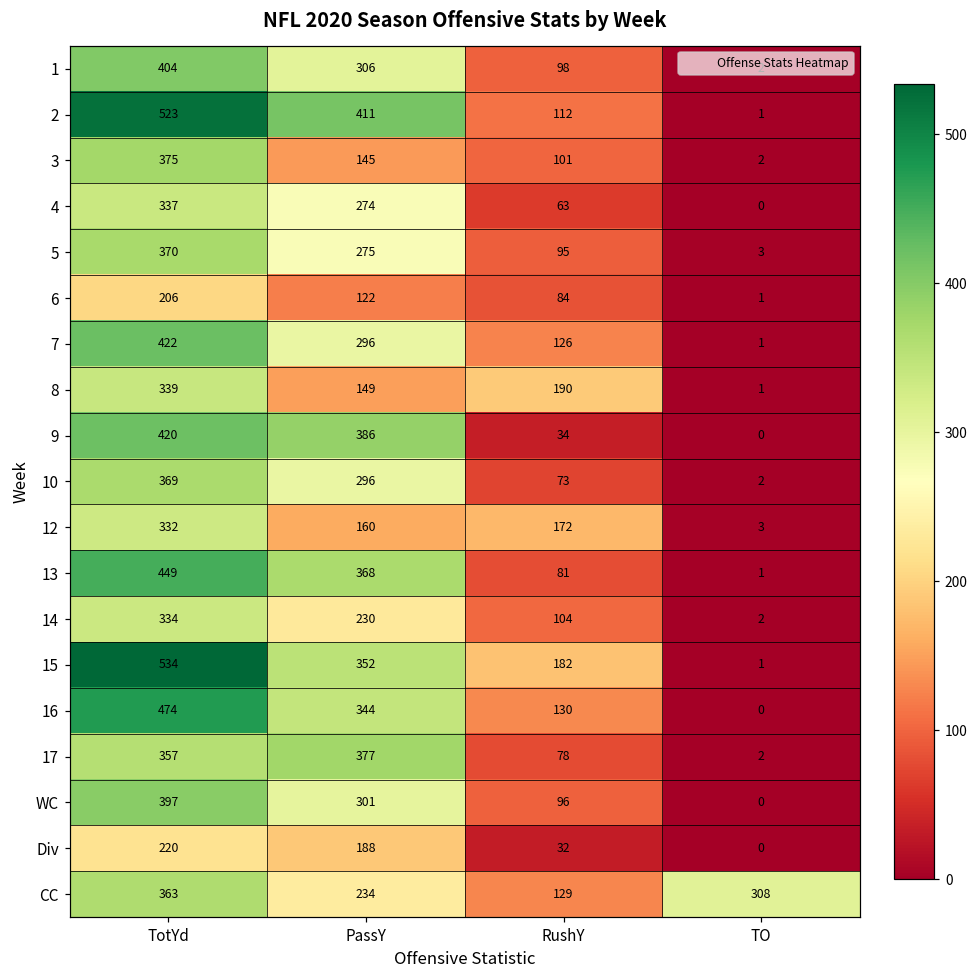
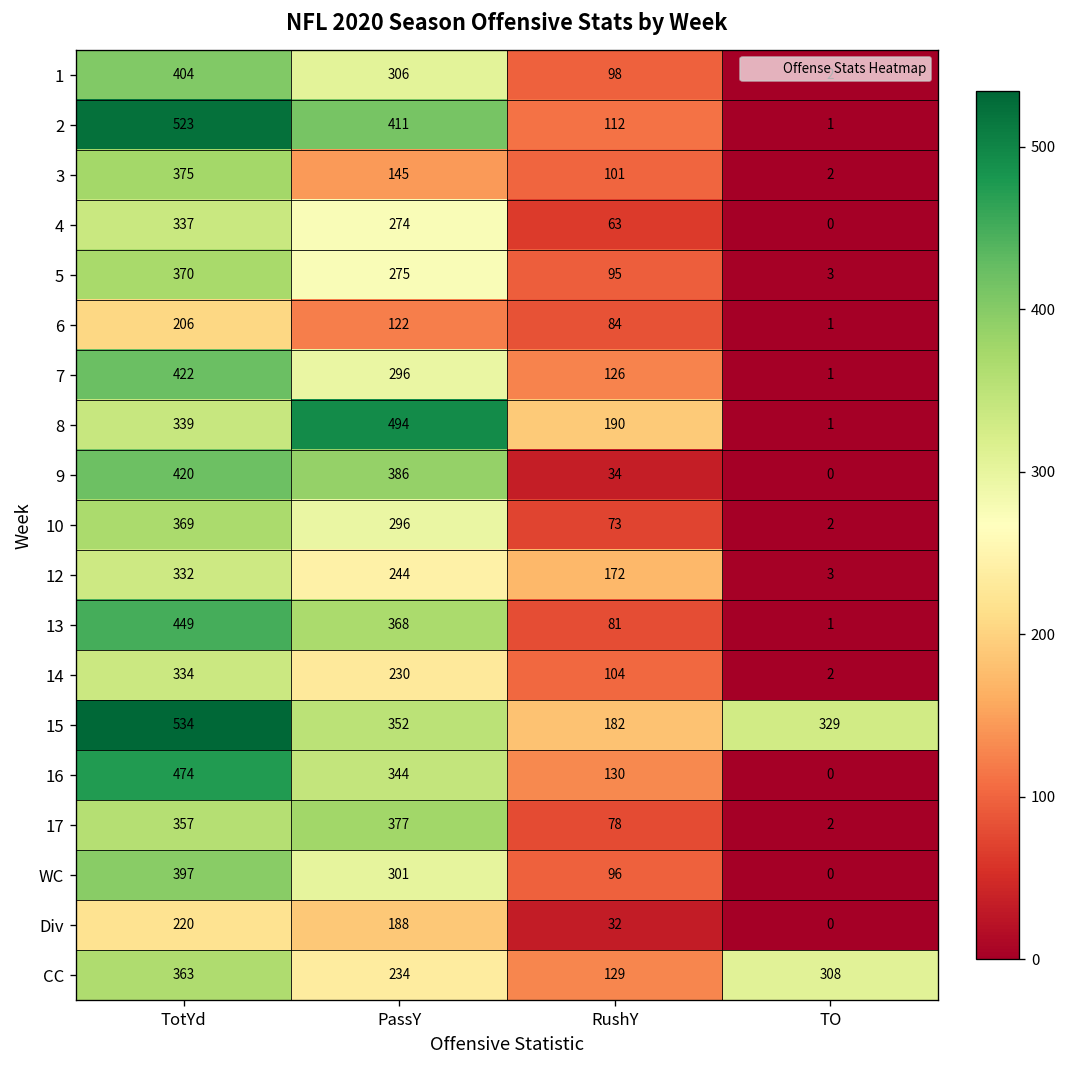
  {
    "1": {
      "TotYd": 404,
      "PassY": 306,
      "RushY": 98
    },
    "2": {
      "TotYd": 523,
      "PassY": 411,
      "RushY": 112,
      "TO": 1
    },
    "3": {
      "TotYd": 375,
      "PassY": 145,
      "RushY": 101,
      "TO": 2
    },
    "4": {
      "TotYd": 337,
      "PassY": 274,
      "RushY": 63,
      "TO": 0
    },
    "5": {
      "TotYd": 370,
      "PassY": 275,
      "RushY": 95,
      "TO": 3
    },
    "6": {
      "TotYd": 206,
      "PassY": 122,
      "RushY": 84,
      "TO": 1
    },
    "7": {
      "TotYd": 422,
      "PassY": 296,
      "RushY": 126,
      "TO": 1
    },
    "8": {
      "TotYd": 339,
-     "PassY": 149,
+     "PassY": 494,
      "RushY": 190,
      "TO": 1
    },
    "9": {
      "TotYd": 420,
      "PassY": 386,
      "RushY": 34,
      "TO": 0
    },
    "10": {
      "TotYd": 369,
      "PassY": 296,
      "RushY": 73,
      "TO": 2
    },
    "12": {
      "TotYd": 332,
-     "PassY": 160,
+     "PassY": 244,
      "RushY": 172,
      "TO": 3
    },
    "13": {
      "TotYd": 449,
      "PassY": 368,
      "RushY": 81,
      "TO": 1
    },
    "14": {
      "TotYd": 334,
      "PassY": 230,
      "RushY": 104,
      "TO": 2
    },
    "15": {
      "TotYd": 534,
      "PassY": 352,
      "RushY": 182,
-     "TO": 1
+     "TO": 329
    },
    "16": {
      "TotYd": 474,
      "PassY": 344,
      "RushY": 130,
      "TO": 0
    },
    "17": {
      "TotYd": 357,
      "PassY": 377,
      "RushY": 78,
      "TO": 2
    },
    "WC": {
      "TotYd": 397,
      "PassY": 301,
      "RushY": 96,
      "TO": 0
    },
    "Div": {
      "TotYd": 220,
      "PassY": 188,
      "RushY": 32,
      "TO": 0
    },
    "CC": {
      "TotYd": 363,
      "PassY": 234,
      "RushY": 129,
      "TO": 308
    }
  }
